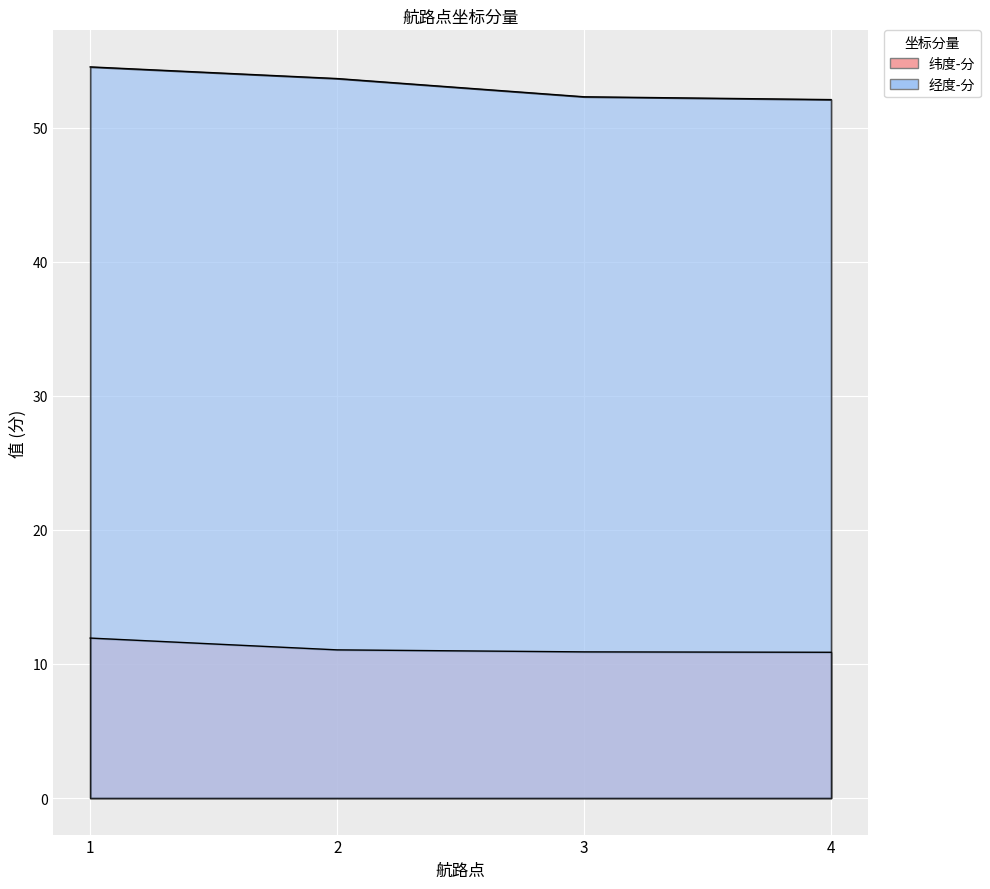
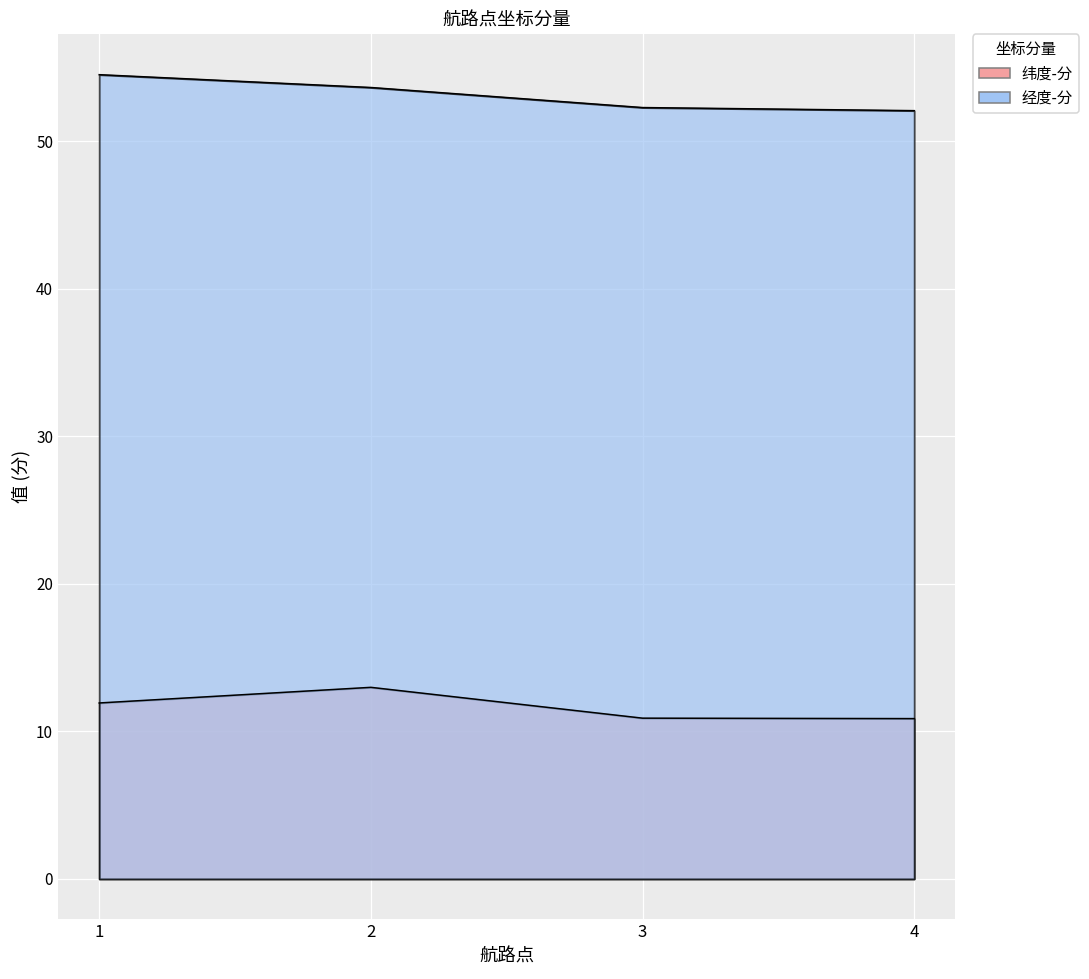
  {
    "纬度-分": {
      "1": 11.9,
-     "2": 11.1,
+     "2": 13.0,
      "3": 10.9,
      "4": 10.9
    },
    "经度-分": {
      "1": 54.5,
      "2": 53.7,
      "3": 52.3,
      "4": 52.1
    }
  }
